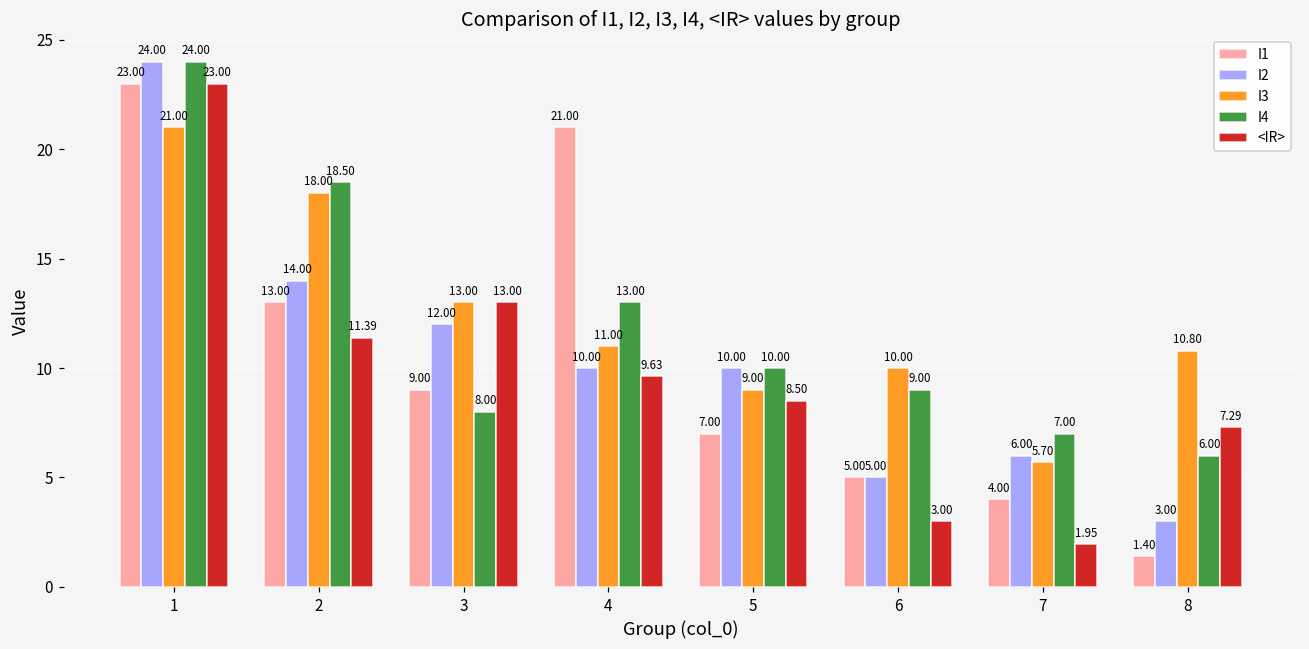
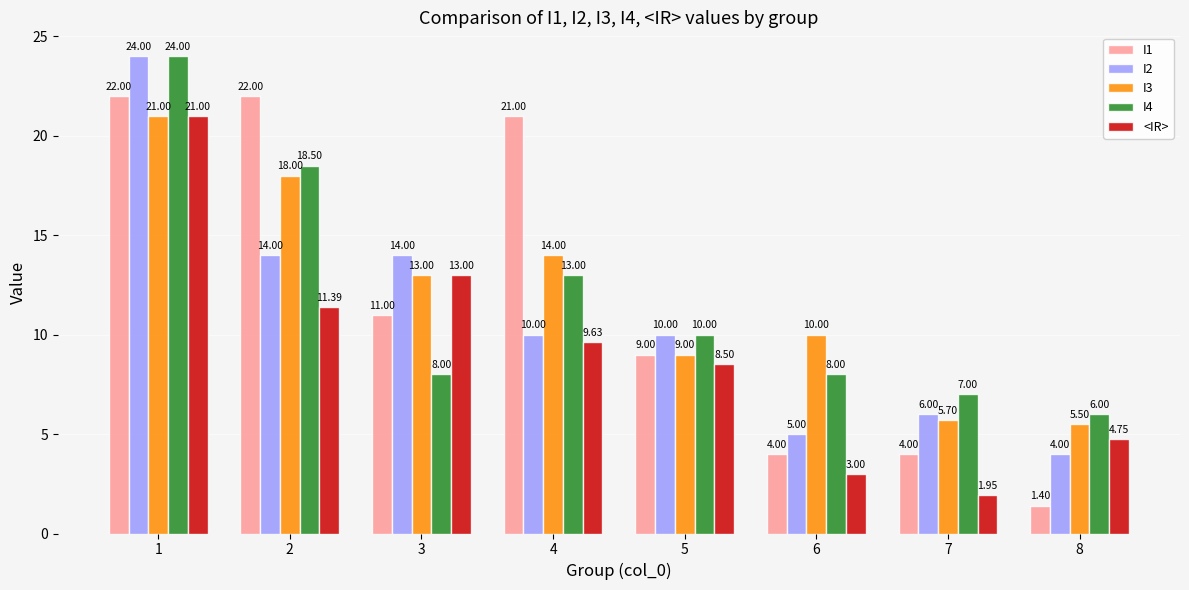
  {
    "I1": {
-     "1": 23.00,
-     "2": 13.00,
-     "3": 9.00,
+     "1": 22.00,
+     "2": 22.00,
+     "3": 11.00,
      "4": 21.00,
-     "5": 7.00,
-     "6": 5.00,
+     "5": 9.00,
+     "6": 4.00,
      "7": 4.00,
      "8": 1.40
    },
    "I2": {
      "1": 24.00,
      "2": 14.00,
-     "3": 12.00,
+     "3": 14.00,
      "4": 10.00,
      "5": 10.00,
      "6": 5.00,
      "7": 6.00,
-     "8": 3.00
+     "8": 4.00
    },
    "I3": {
      "1": 21.00,
      "2": 18.00,
      "3": 13.00,
-     "4": 11.00,
+     "4": 14.00,
      "5": 9.00,
      "6": 10.00,
      "7": 5.70,
-     "8": 10.80
+     "8": 5.50
    },
    "I4": {
      "1": 24.00,
      "2": 18.50,
      "3": 8.00,
      "4": 13.00,
      "5": 10.00,
-     "6": 9.00,
+     "6": 8.00,
      "7": 7.00,
      "8": 6.00
    },
    "<IR>": {
-     "1": 23.00,
+     "1": 21.00,
      "2": 11.39,
      "3": 13.00,
      "4": 9.63,
      "5": 8.50,
      "6": 3.00,
      "7": 1.95,
-     "8": 7.29
+     "8": 4.75
    }
  }
